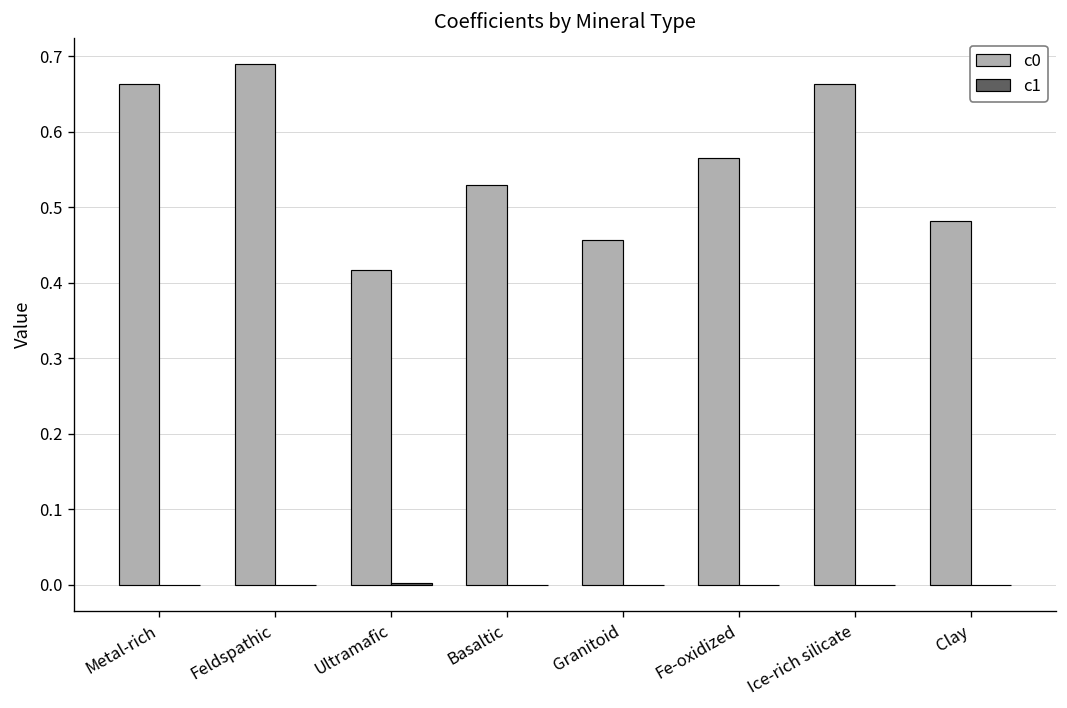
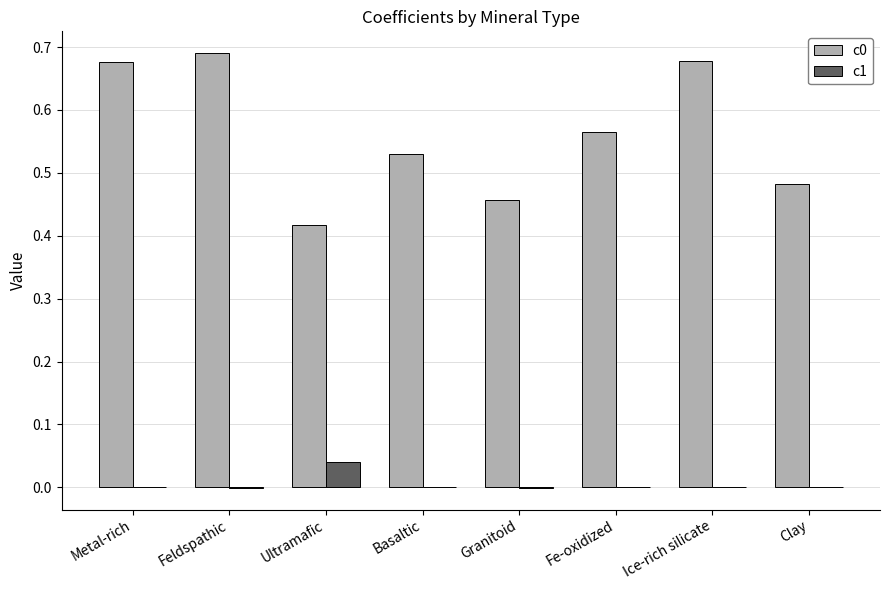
  {
    "c0": {
-     "Metal-rich": 0.66,
+     "Metal-rich": 0.68,
      "Feldspathic": 0.69,
      "Ultramafic": 0.42,
      "Basaltic": 0.53,
      "Granitoid": 0.46,
      "Fe-oxidized": 0.57,
-     "Ice-rich silicate": 0.66,
+     "Ice-rich silicate": 0.68,
      "Clay": 0.48
    },
    "c1": {
-     "Ultramafic": 0.00
+     "Ultramafic": 0.04
    }
  }
